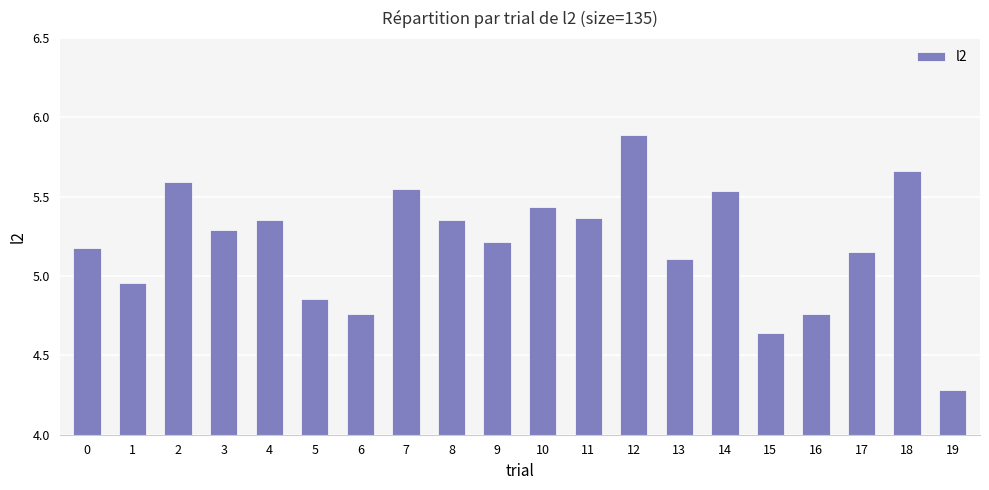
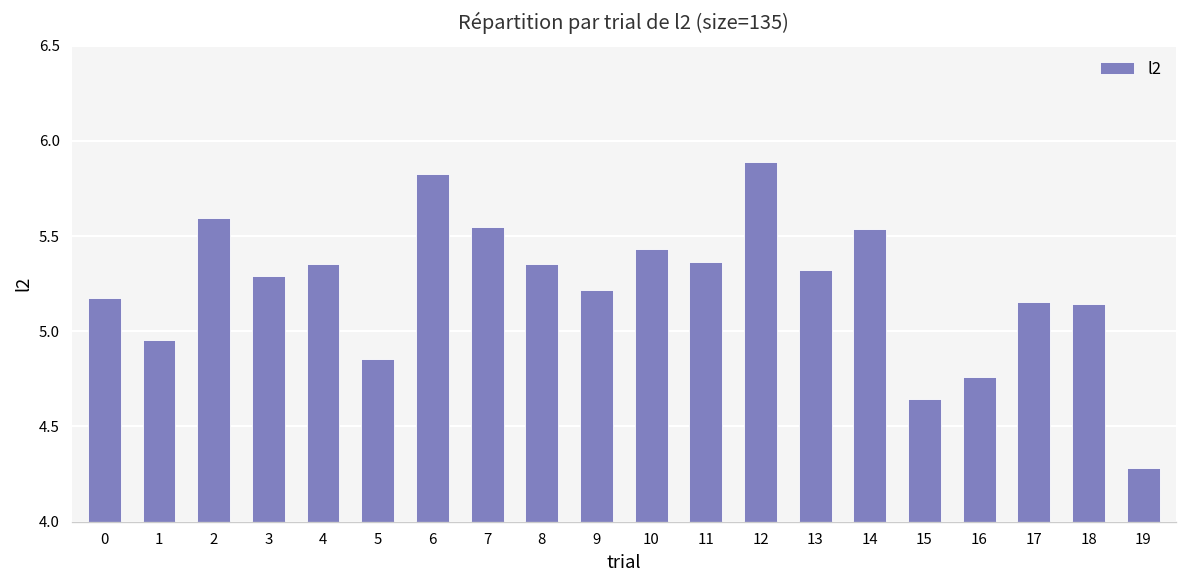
  {
    "0": 5.17,
    "1": 4.96,
    "2": 5.60,
    "3": 5.29,
    "4": 5.35,
    "5": 4.85,
-   "6": 4.76,
+   "6": 5.82,
    "7": 5.55,
    "8": 5.35,
    "9": 5.22,
    "10": 5.43,
    "11": 5.36,
    "12": 5.89,
-   "13": 5.11,
+   "13": 5.32,
    "14": 5.54,
    "15": 4.64,
    "16": 4.76,
    "17": 5.15,
-   "18": 5.66,
+   "18": 5.14,
    "19": 4.28
  }
